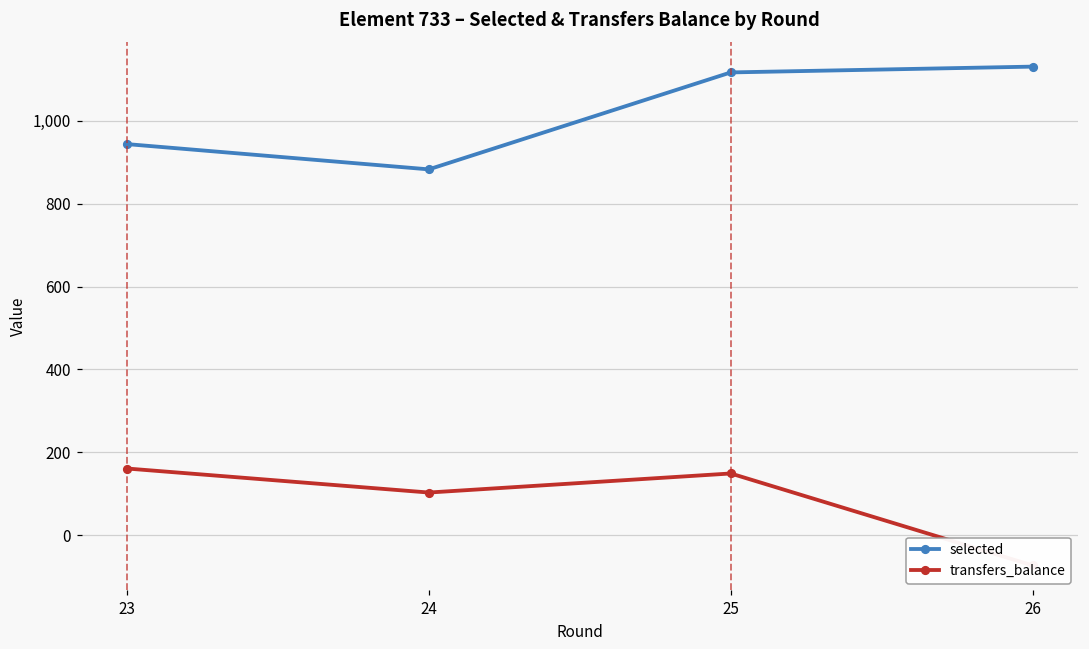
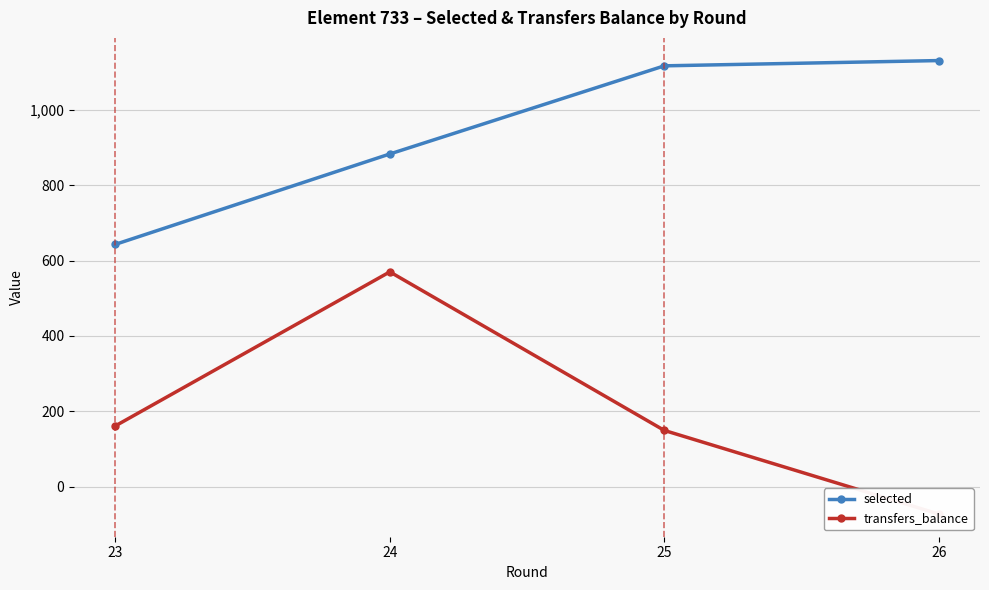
  {
    "selected": {
-     "23": "940",
+     "23": "640",
      "24": "880",
      "25": "1,120",
      "26": "1,130"
    },
    "transfers_balance": {
      "23": "160",
-     "24": "100",
+     "24": "570",
      "25": "150"
    }
  }
